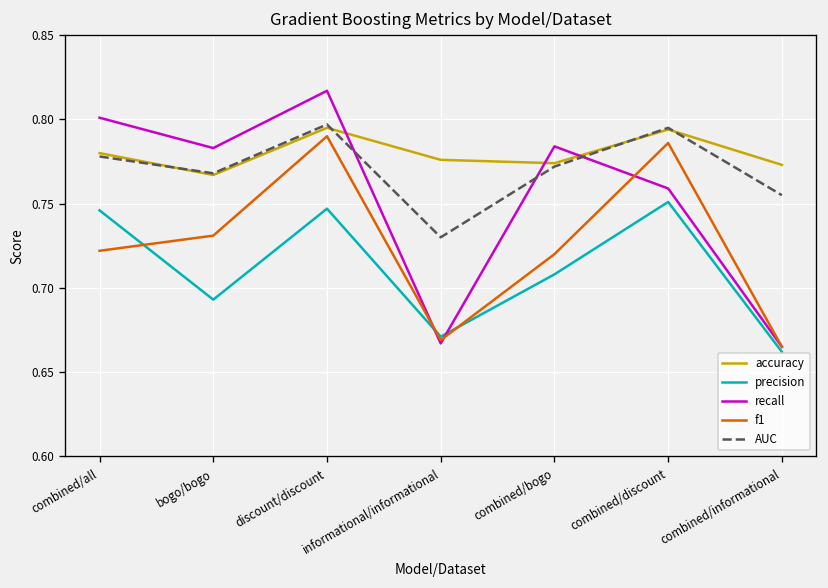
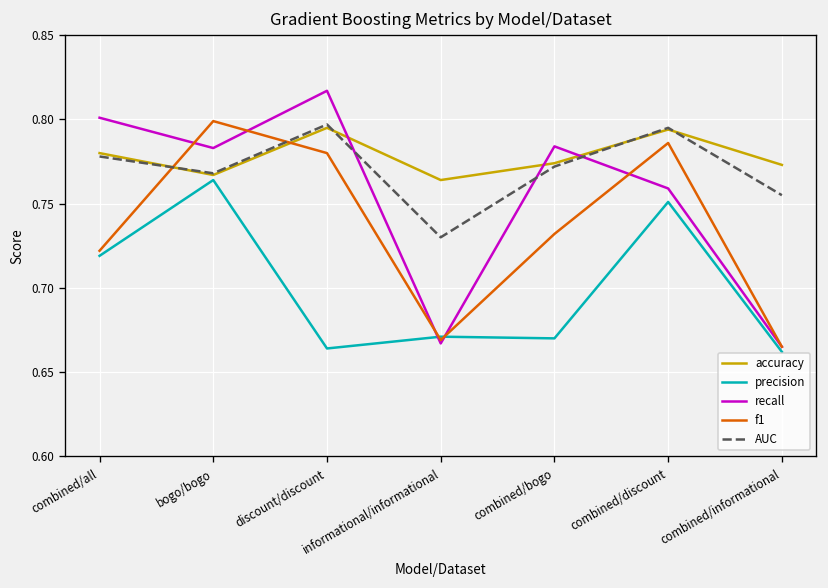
  {
    "accuracy": {
      "combined/all": 0.780,
      "discount/discount": 0.795,
-     "informational/informational": 0.776,
+     "informational/informational": 0.764,
      "combined/bogo": 0.774,
      "combined/informational": 0.773
    },
    "precision": {
-     "combined/all": 0.746,
-     "bogo/bogo": 0.693,
-     "discount/discount": 0.747,
+     "combined/all": 0.719,
+     "bogo/bogo": 0.764,
+     "discount/discount": 0.664,
      "informational/informational": 0.671,
-     "combined/bogo": 0.708,
+     "combined/bogo": 0.670,
      "combined/discount": 0.751,
      "combined/informational": 0.662
    },
    "recall": {
      "combined/all": 0.801,
      "bogo/bogo": 0.783,
      "discount/discount": 0.817,
      "informational/informational": 0.667,
      "combined/bogo": 0.784,
      "combined/discount": 0.759
    },
    "f1": {
      "combined/all": 0.722,
-     "bogo/bogo": 0.731,
-     "discount/discount": 0.79,
+     "bogo/bogo": 0.799,
+     "discount/discount": 0.78,
      "informational/informational": 0.669,
-     "combined/bogo": 0.720,
+     "combined/bogo": 0.732,
      "combined/discount": 0.786
    },
    "AUC": {
      "combined/all": 0.778,
      "discount/discount": 0.797,
      "informational/informational": 0.730,
      "combined/bogo": 0.772,
      "combined/informational": 0.755
    }
  }
